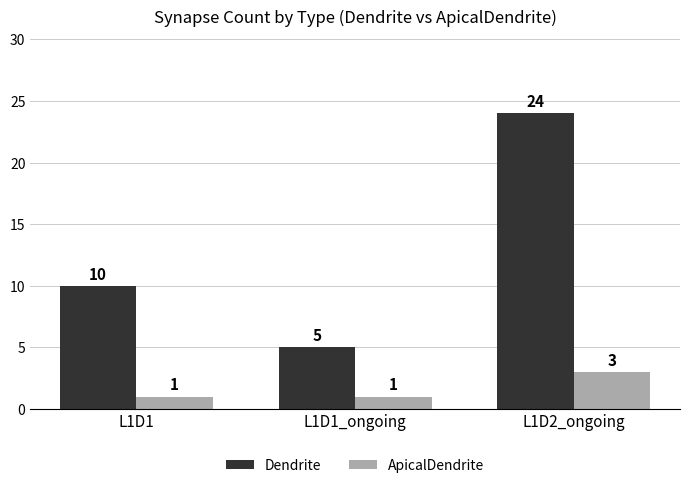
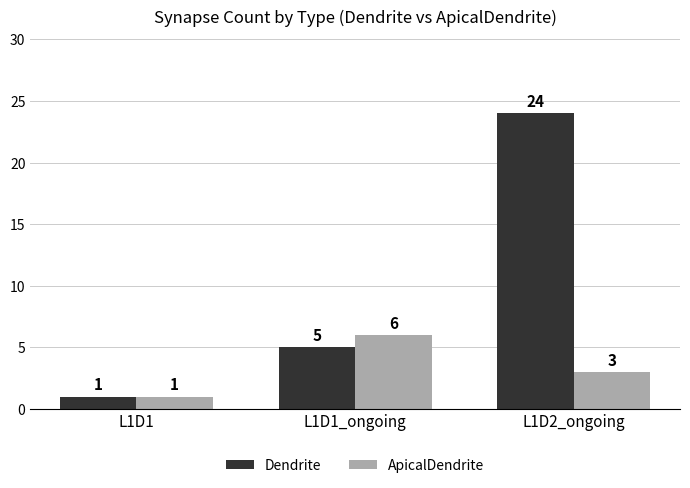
  {
    "Dendrite": {
-     "L1D1": 10,
+     "L1D1": 1,
      "L1D1_ongoing": 5,
      "L1D2_ongoing": 24
    },
    "ApicalDendrite": {
      "L1D1": 1,
-     "L1D1_ongoing": 1,
+     "L1D1_ongoing": 6,
      "L1D2_ongoing": 3
    }
  }
